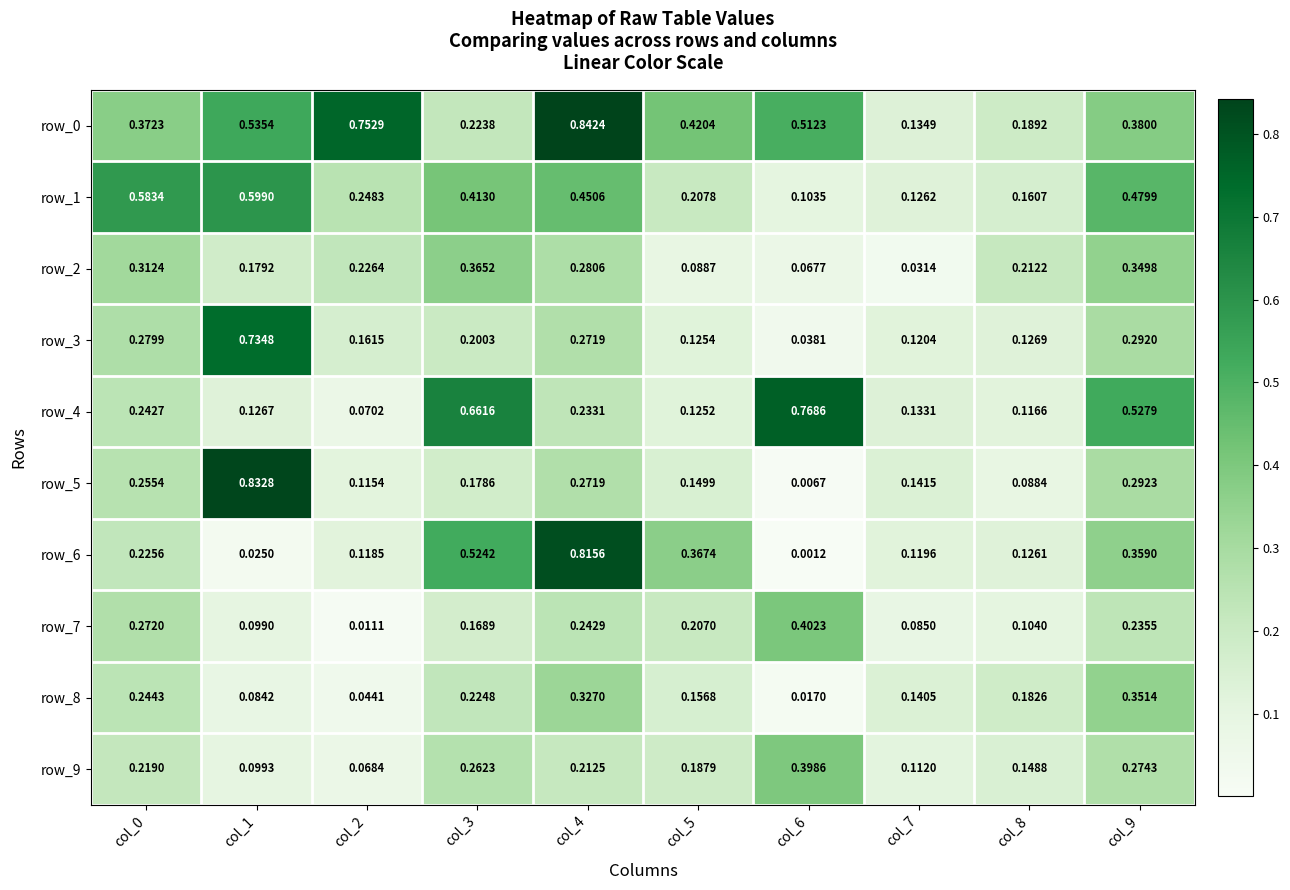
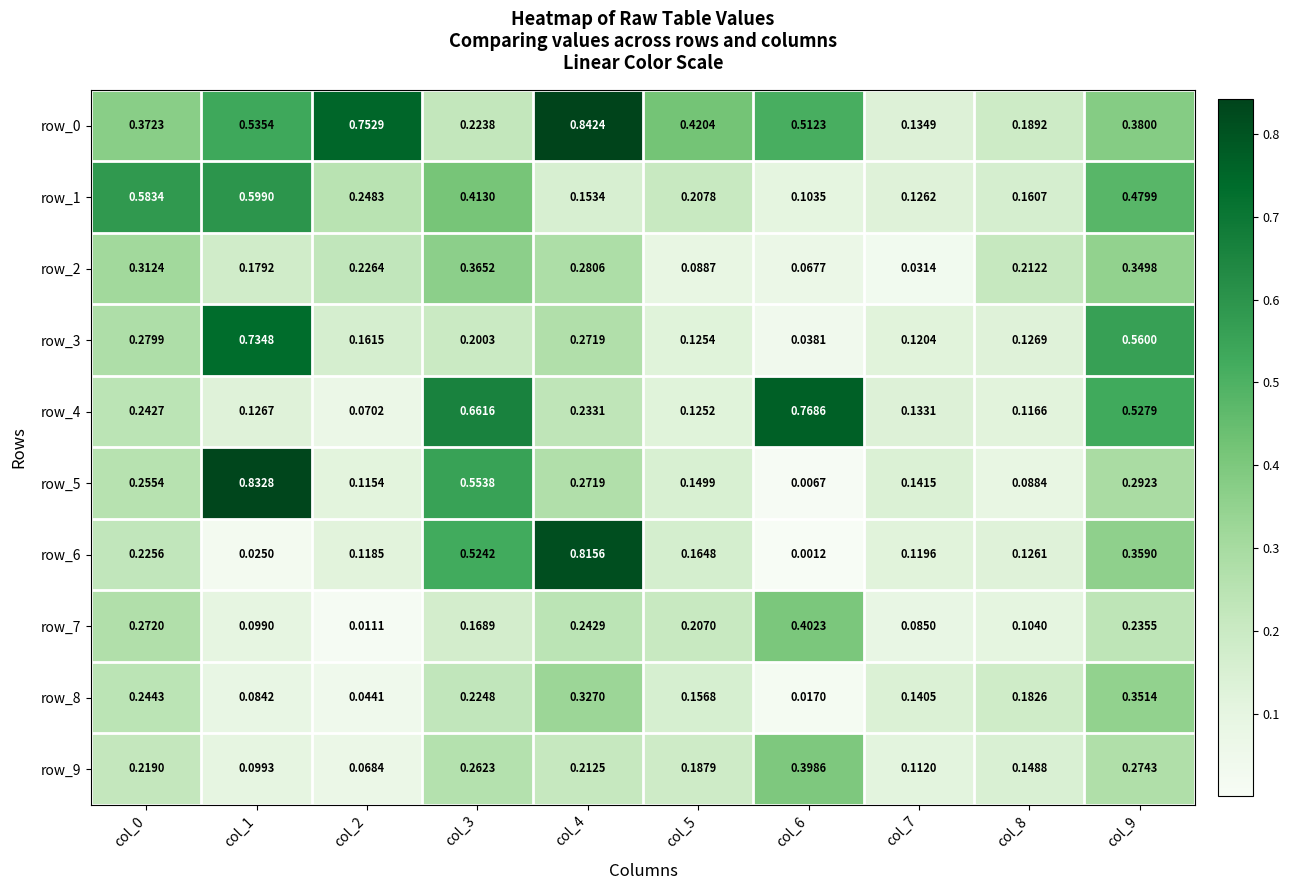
  {
    "row_0": {
      "col_0": 0.3723,
      "col_1": 0.5354,
      "col_2": 0.7529,
      "col_3": 0.2238,
      "col_4": 0.8424,
      "col_5": 0.4204,
      "col_6": 0.5123,
      "col_7": 0.1349,
      "col_8": 0.1892,
      "col_9": 0.3800
    },
    "row_1": {
      "col_0": 0.5834,
      "col_1": 0.5990,
      "col_2": 0.2483,
      "col_3": 0.4130,
-     "col_4": 0.4506,
+     "col_4": 0.1534,
      "col_5": 0.2078,
      "col_6": 0.1035,
      "col_7": 0.1262,
      "col_8": 0.1607,
      "col_9": 0.4799
    },
    "row_2": {
      "col_0": 0.3124,
      "col_1": 0.1792,
      "col_2": 0.2264,
      "col_3": 0.3652,
      "col_4": 0.2806,
      "col_5": 0.0887,
      "col_6": 0.0677,
      "col_7": 0.0314,
      "col_8": 0.2122,
      "col_9": 0.3498
    },
    "row_3": {
      "col_0": 0.2799,
      "col_1": 0.7348,
      "col_2": 0.1615,
      "col_3": 0.2003,
      "col_4": 0.2719,
      "col_5": 0.1254,
      "col_6": 0.0381,
      "col_7": 0.1204,
      "col_8": 0.1269,
-     "col_9": 0.2920
+     "col_9": 0.5600
    },
    "row_4": {
      "col_0": 0.2427,
      "col_1": 0.1267,
      "col_2": 0.0702,
      "col_3": 0.6616,
      "col_4": 0.2331,
      "col_5": 0.1252,
      "col_6": 0.7686,
      "col_7": 0.1331,
      "col_8": 0.1166,
      "col_9": 0.5279
    },
    "row_5": {
      "col_0": 0.2554,
      "col_1": 0.8328,
      "col_2": 0.1154,
-     "col_3": 0.1786,
+     "col_3": 0.5538,
      "col_4": 0.2719,
      "col_5": 0.1499,
      "col_6": 0.0067,
      "col_7": 0.1415,
      "col_8": 0.0884,
      "col_9": 0.2923
    },
    "row_6": {
      "col_0": 0.2256,
      "col_1": 0.0250,
      "col_2": 0.1185,
      "col_3": 0.5242,
      "col_4": 0.8156,
-     "col_5": 0.3674,
+     "col_5": 0.1648,
      "col_6": 0.0012,
      "col_7": 0.1196,
      "col_8": 0.1261,
      "col_9": 0.3590
    },
    "row_7": {
      "col_0": 0.2720,
      "col_1": 0.0990,
      "col_2": 0.0111,
      "col_3": 0.1689,
      "col_4": 0.2429,
      "col_5": 0.2070,
      "col_6": 0.4023,
      "col_7": 0.0850,
      "col_8": 0.1040,
      "col_9": 0.2355
    },
    "row_8": {
      "col_0": 0.2443,
      "col_1": 0.0842,
      "col_2": 0.0441,
      "col_3": 0.2248,
      "col_4": 0.3270,
      "col_5": 0.1568,
      "col_6": 0.0170,
      "col_7": 0.1405,
      "col_8": 0.1826,
      "col_9": 0.3514
    },
    "row_9": {
      "col_0": 0.2190,
      "col_1": 0.0993,
      "col_2": 0.0684,
      "col_3": 0.2623,
      "col_4": 0.2125,
      "col_5": 0.1879,
      "col_6": 0.3986,
      "col_7": 0.1120,
      "col_8": 0.1488,
      "col_9": 0.2743
    }
  }
